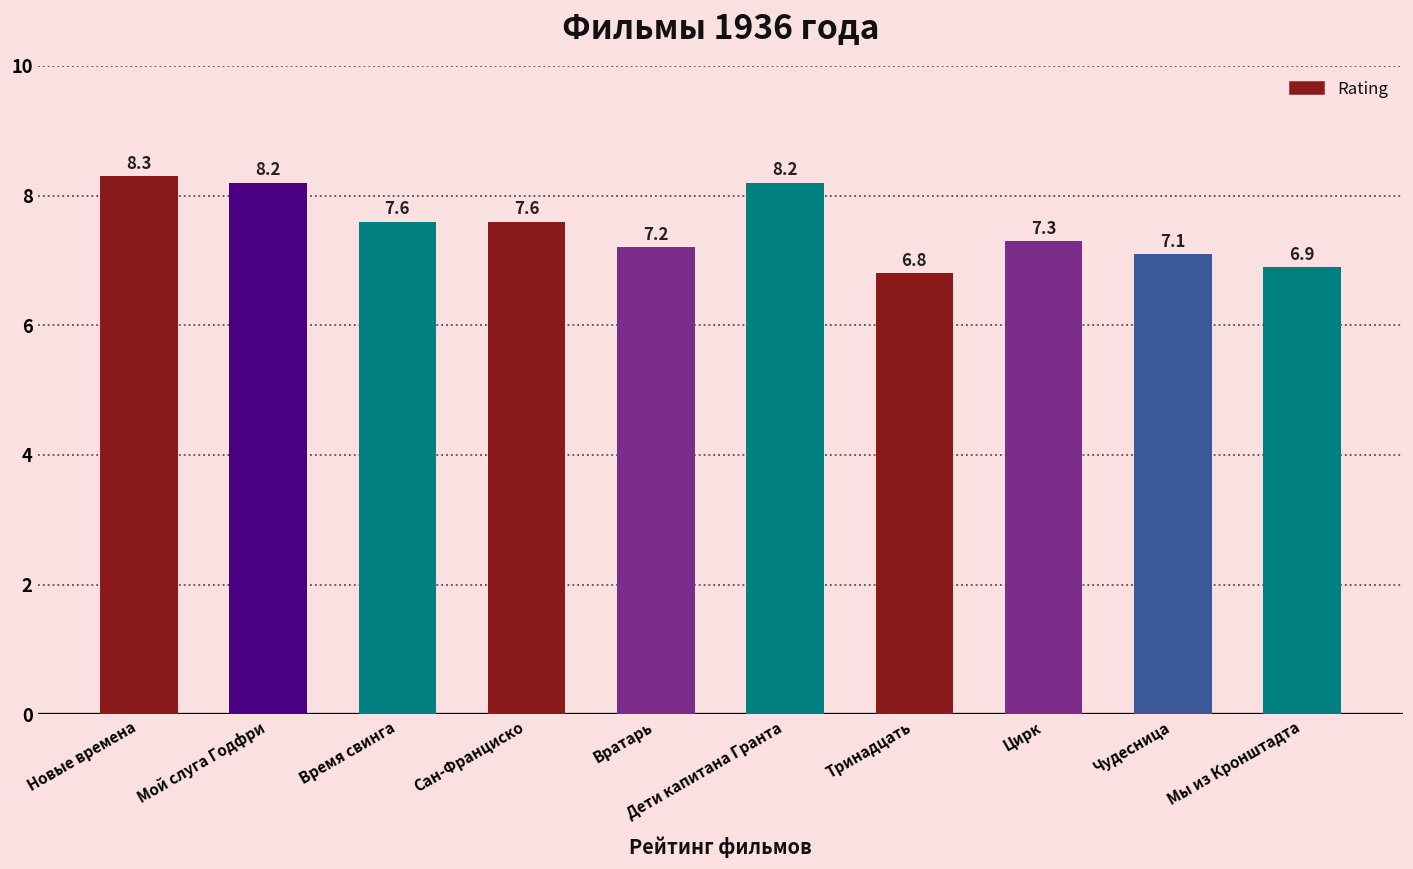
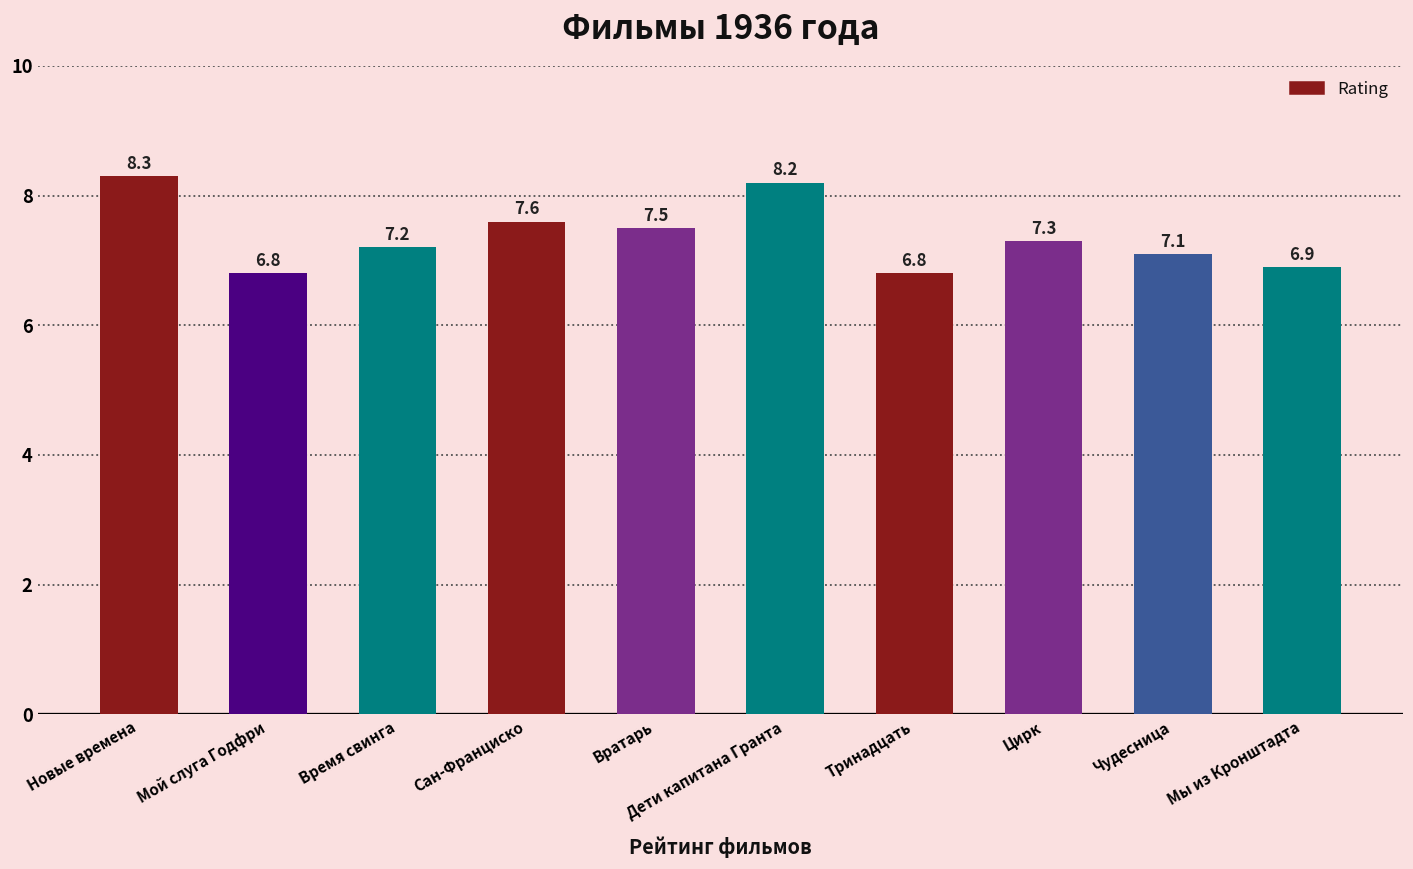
  {
    "Новые времена": 8.3,
-   "Мой слуга Годфри": 8.2,
-   "Время свинга": 7.6,
+   "Мой слуга Годфри": 6.8,
+   "Время свинга": 7.2,
    "Сан-Франциско": 7.6,
-   "Вратарь": 7.2,
+   "Вратарь": 7.5,
    "Дети капитана Гранта": 8.2,
    "Тринадцать": 6.8,
    "Цирк": 7.3,
    "Чудесница": 7.1,
    "Мы из Кронштадта": 6.9
  }
